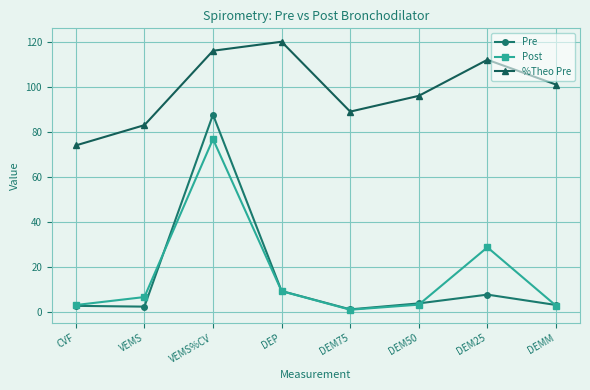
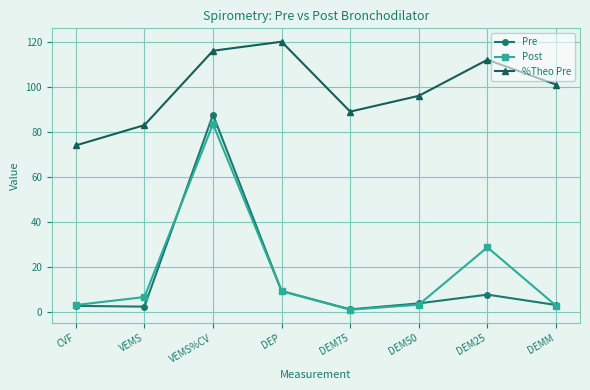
  {
    "Post": {
      "VEMS": 7,
-     "VEMS%CV": 77,
+     "VEMS%CV": 84,
      "DEM25": 29
    }
  }
